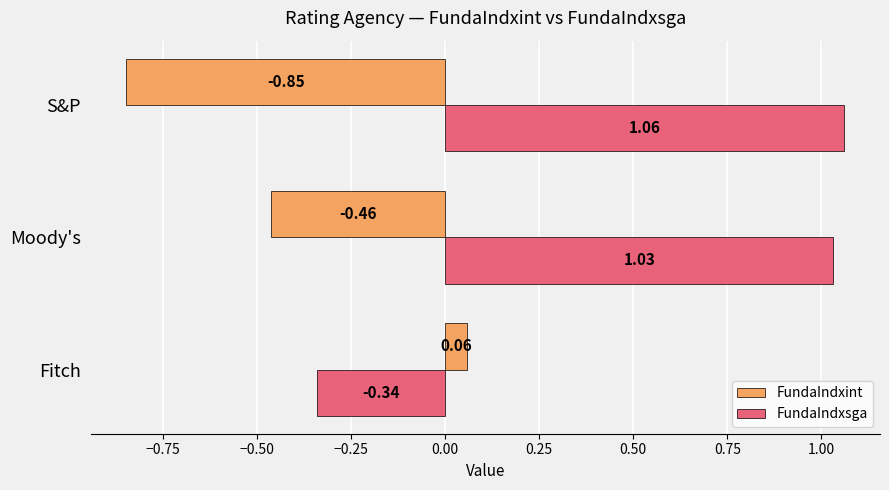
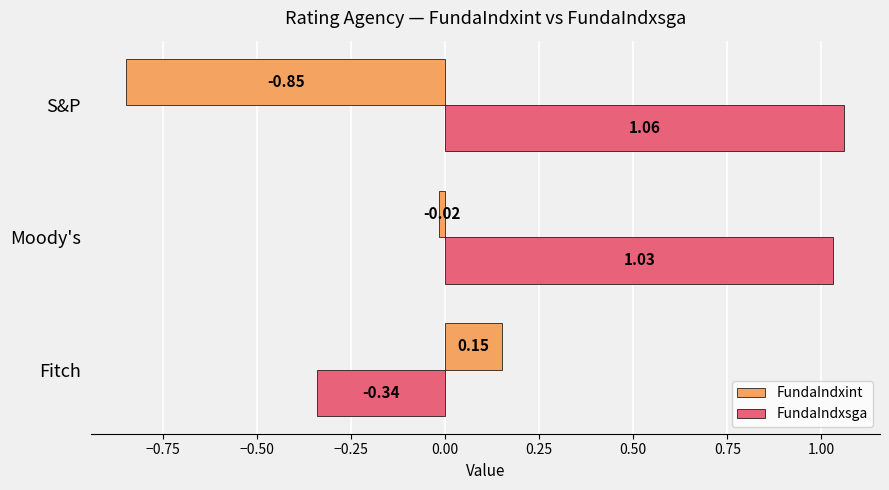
  {
    "FundaIndxint": {
      "S&P": -0.85,
-     "Moody's": -0.46,
-     "Fitch": 0.06
+     "Moody's": -0.02,
+     "Fitch": 0.15
    },
    "FundaIndxsga": {
      "S&P": 1.06,
      "Moody's": 1.03,
      "Fitch": -0.34
    }
  }
